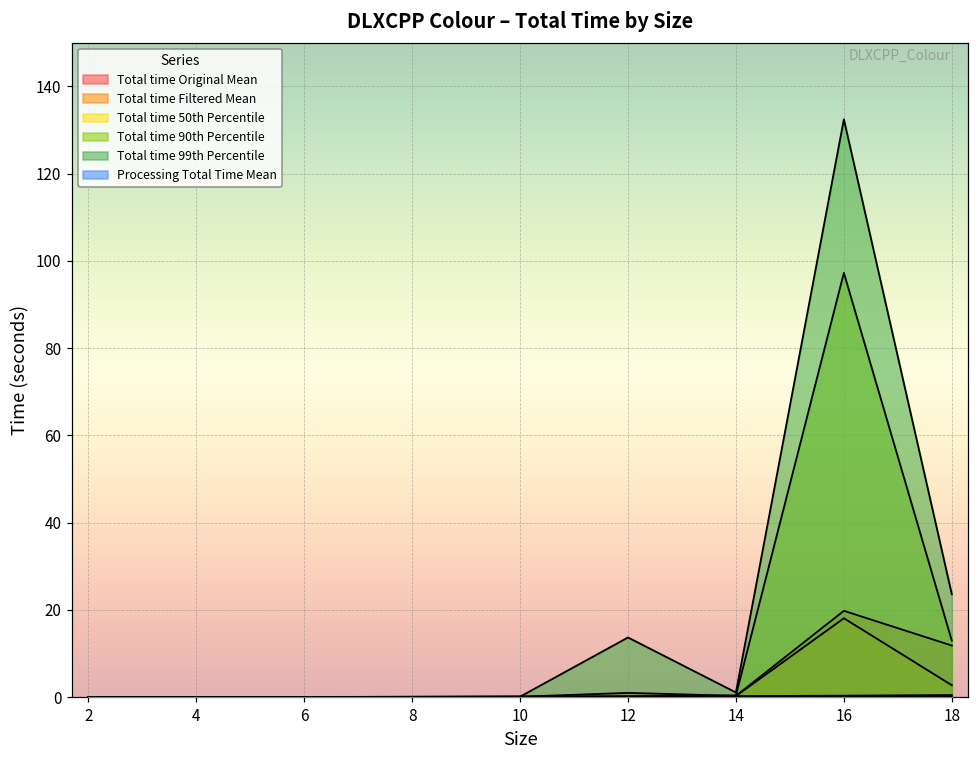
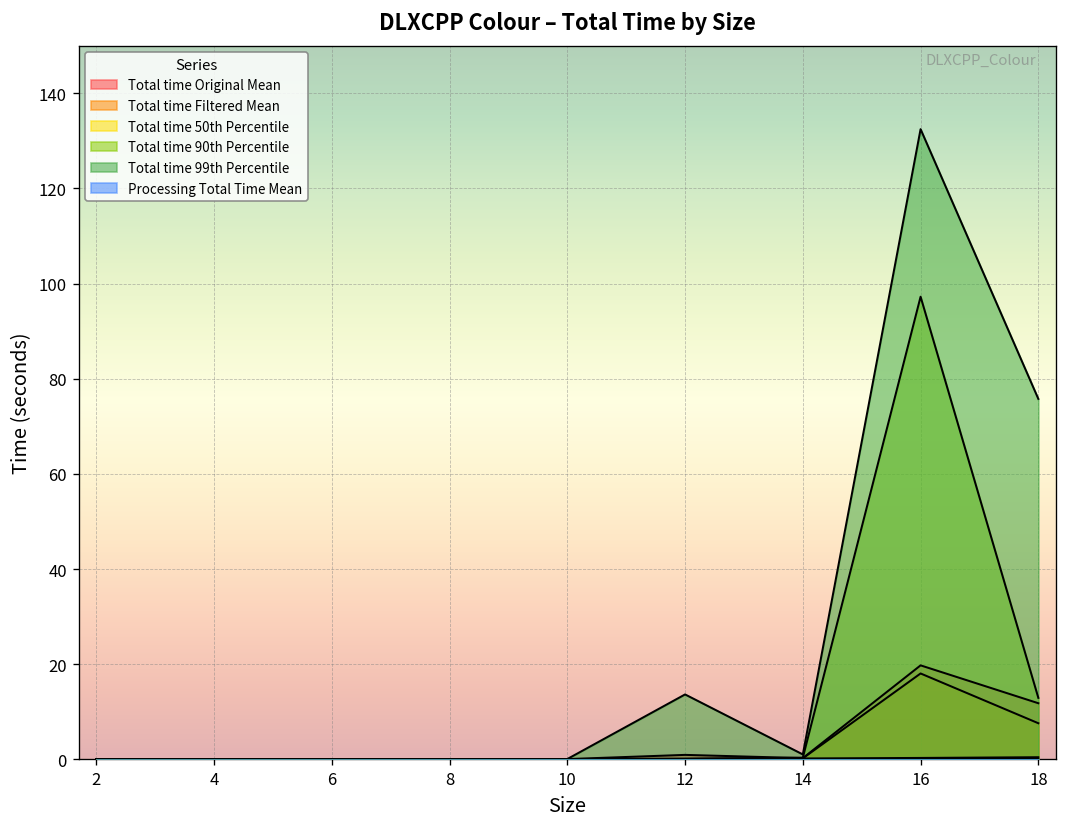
  {
    "Total time Original Mean": {
      "12": 1,
      "16": 20,
      "18": 12
    },
    "Total time Filtered Mean": {
      "16": 18,
-     "18": 3
+     "18": 8
    },
    "Total time 90th Percentile": {
      "16": 97,
      "18": 13
    },
    "Total time 99th Percentile": {
      "12": 14,
      "14": 1,
      "16": 132,
-     "18": 24
+     "18": 76
    }
  }
